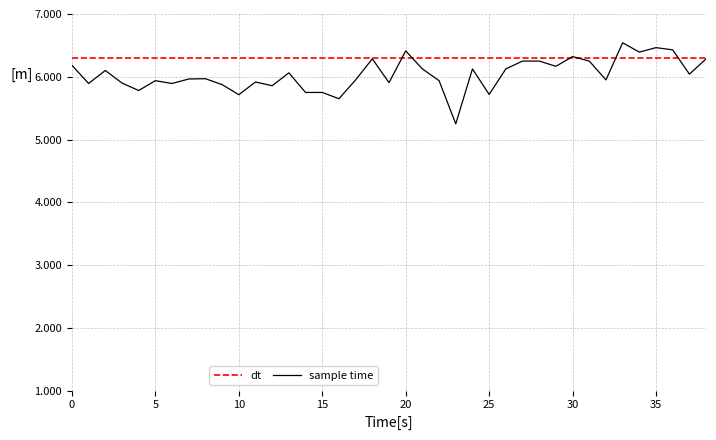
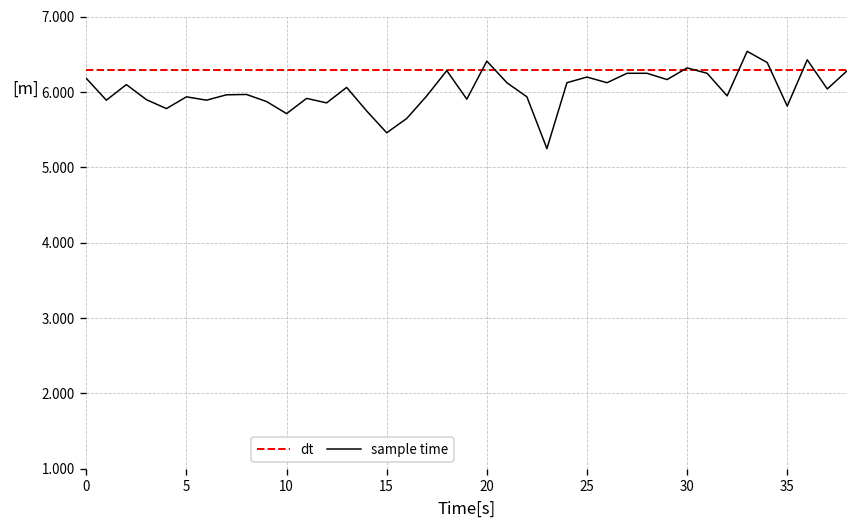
  {
    "dt": {
      "0": 6.3,
      "5": 6.3,
      "10": 6.3,
      "15": 6.3,
      "20": 6.3,
      "25": 6.3,
      "35": 6.3
    },
    "sample time": {
      "0": 6.2,
      "5": 5.9,
      "10": 5.7,
-     "15": 5.8,
+     "15": 5.5,
      "20": 6.4,
-     "25": 5.7,
-     "35": 6.5
+     "25": 6.2,
+     "35": 5.8
    }
  }
